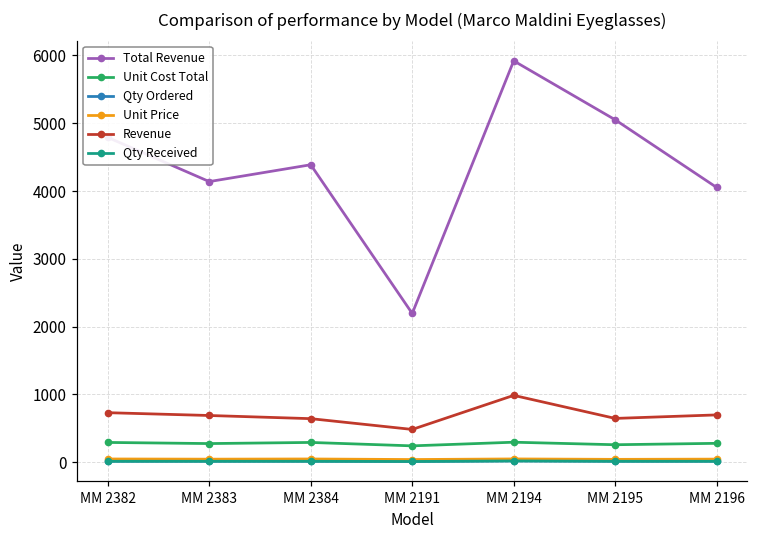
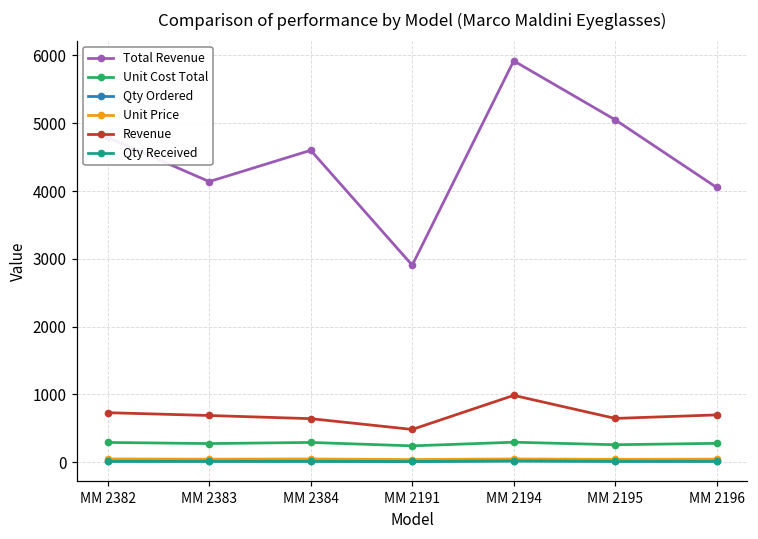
  {
    "Total Revenue": {
      "MM 2383": 4100,
-     "MM 2384": 4400,
-     "MM 2191": 2200,
+     "MM 2384": 4600,
+     "MM 2191": 2900,
      "MM 2194": 5900,
      "MM 2195": 5100,
      "MM 2196": 4100
    },
    "Revenue": {
      "MM 2382": 700,
      "MM 2383": 700,
      "MM 2384": 600,
      "MM 2191": 500,
      "MM 2194": 1000,
      "MM 2195": 600,
      "MM 2196": 700
    }
  }
